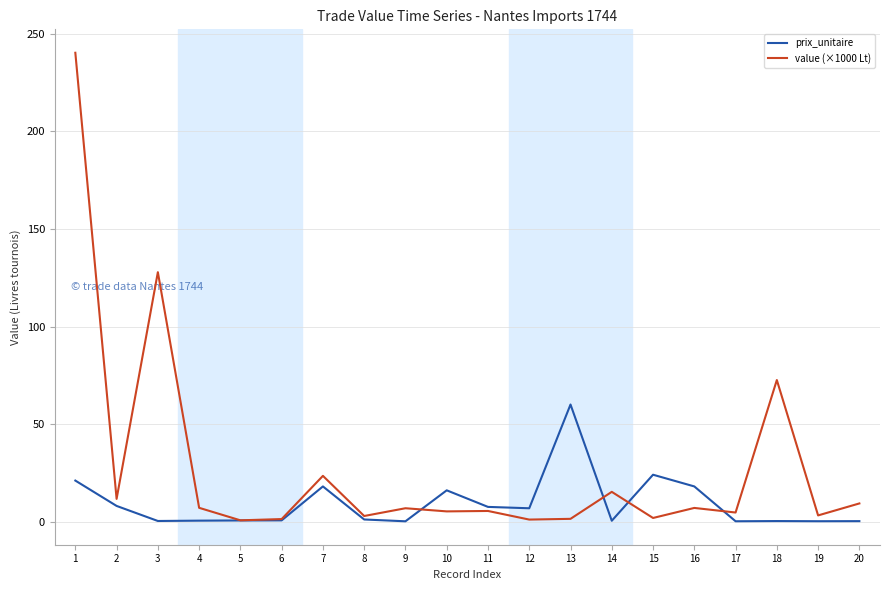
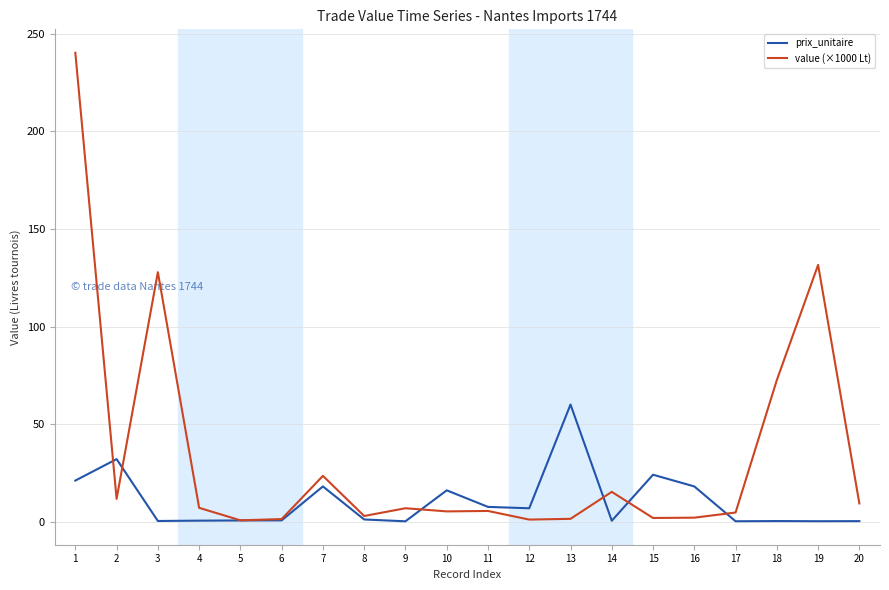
  {
    "prix_unitaire": {
      "1": 21,
-     "2": 8,
+     "2": 32,
      "3": 0,
      "4": 0,
      "7": 18,
      "8": 1,
      "9": 0,
      "10": 16,
      "11": 8,
      "12": 7,
      "13": 60,
      "14": 0,
      "15": 24,
      "16": 18,
      "17": 0,
      "18": 0,
      "19": 0,
      "20": 0
    },
    "value (×1000 Lt)": {
      "1": 240,
      "2": 12,
      "4": 7,
      "7": 23,
      "8": 3,
      "9": 7,
      "10": 5,
      "11": 5,
      "12": 1,
      "13": 1,
      "14": 15,
      "15": 2,
-     "16": 7,
+     "16": 2,
      "17": 5,
      "18": 73,
-     "19": 3,
+     "19": 132,
      "20": 9
    }
  }
